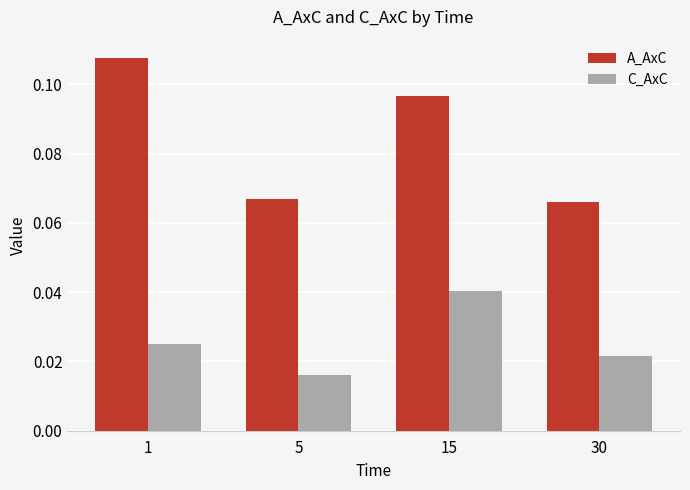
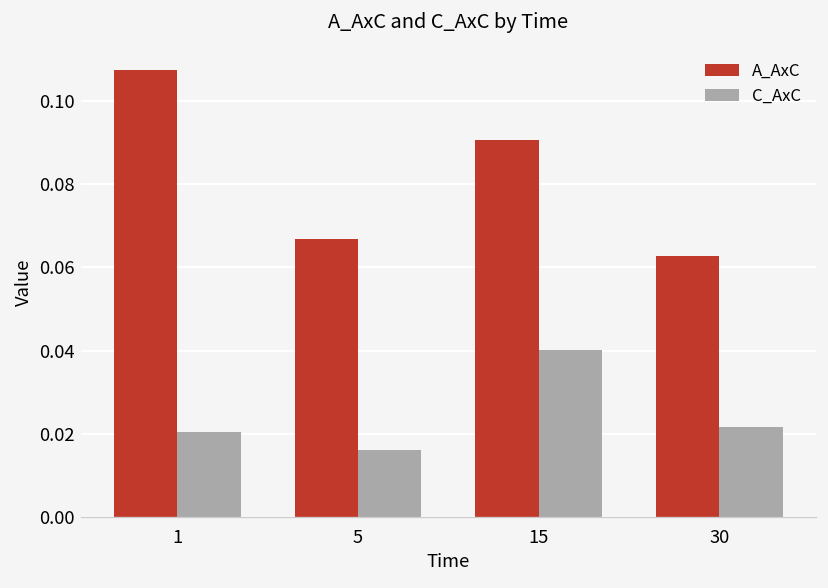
  {
    "A_AxC": {
      "1": 0.108,
      "5": 0.067,
-     "15": 0.097,
-     "30": 0.066
+     "15": 0.091,
+     "30": 0.063
    },
    "C_AxC": {
-     "1": 0.025,
+     "1": 0.020,
      "5": 0.016,
      "15": 0.040,
      "30": 0.022
    }
  }
